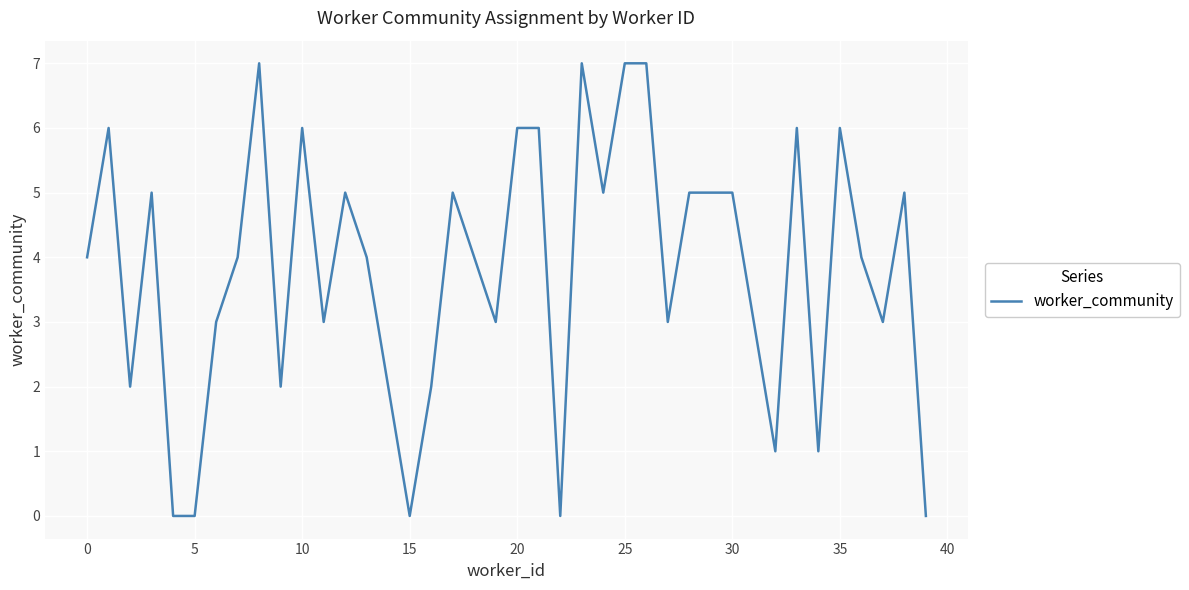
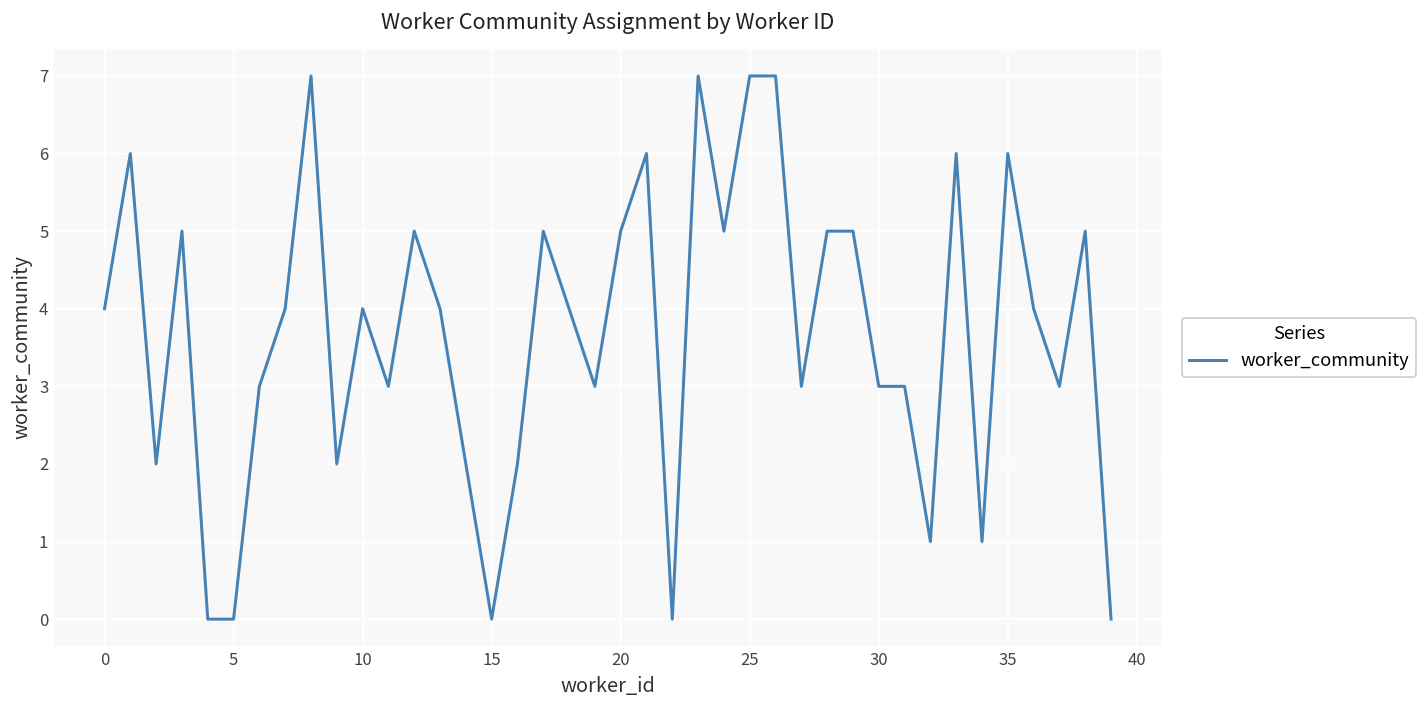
  {
    "0": 4,
    "5": 0,
-   "10": 6,
+   "10": 4,
    "15": 0,
-   "20": 6,
+   "20": 5,
    "25": 7,
-   "30": 5,
+   "30": 3,
    "35": 6
  }
